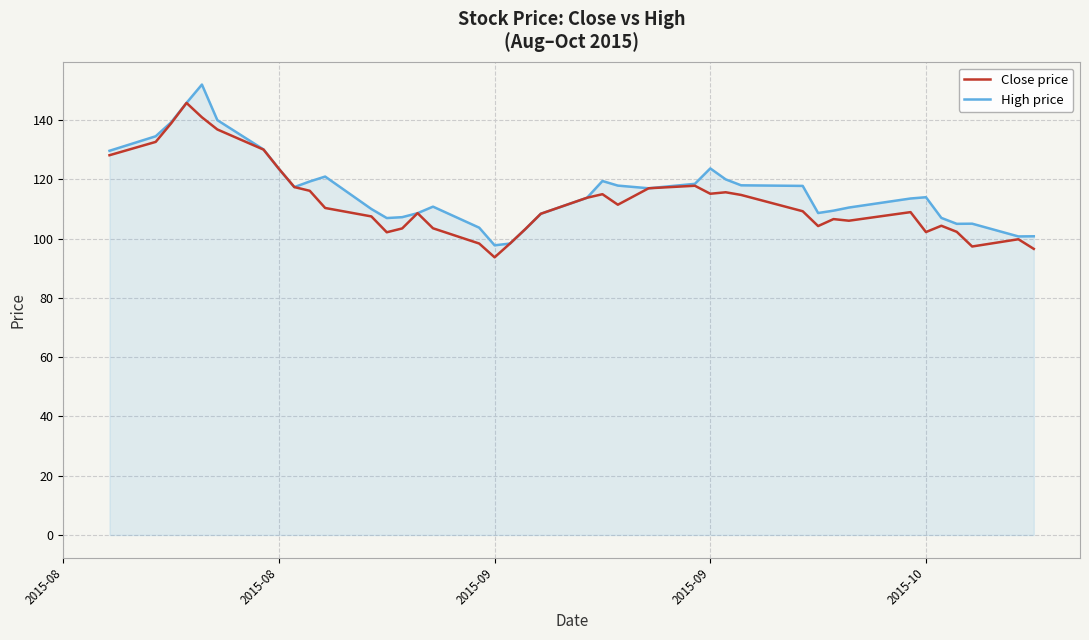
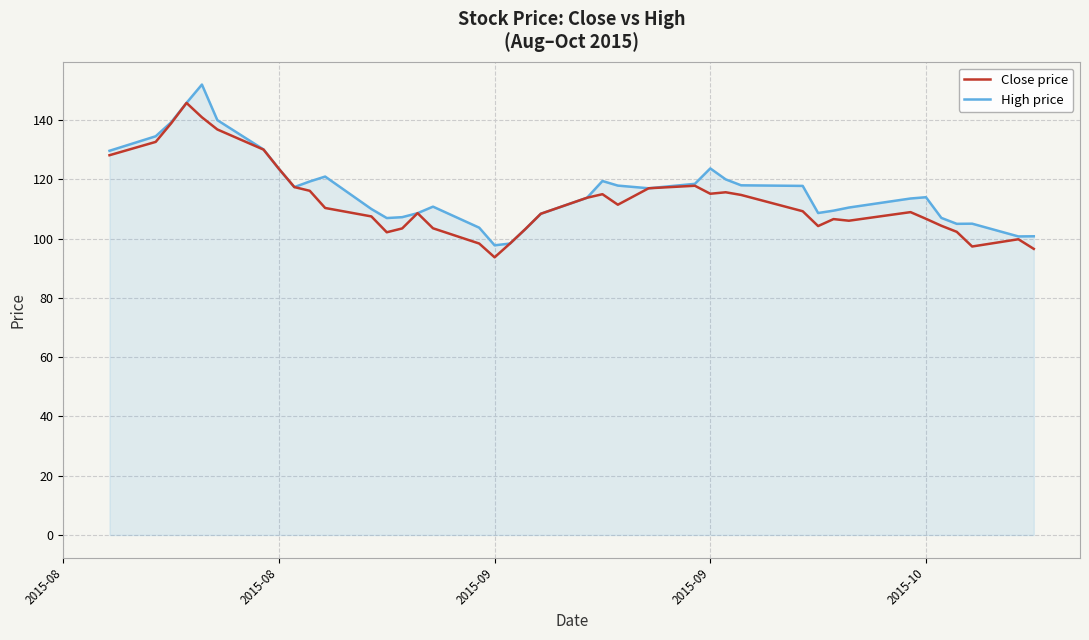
  {
    "Close price": {
-     "2015-10": 102
+     "2015-10": 107
    },
    "High price": {
      "2015-10": 114
    }
  }
